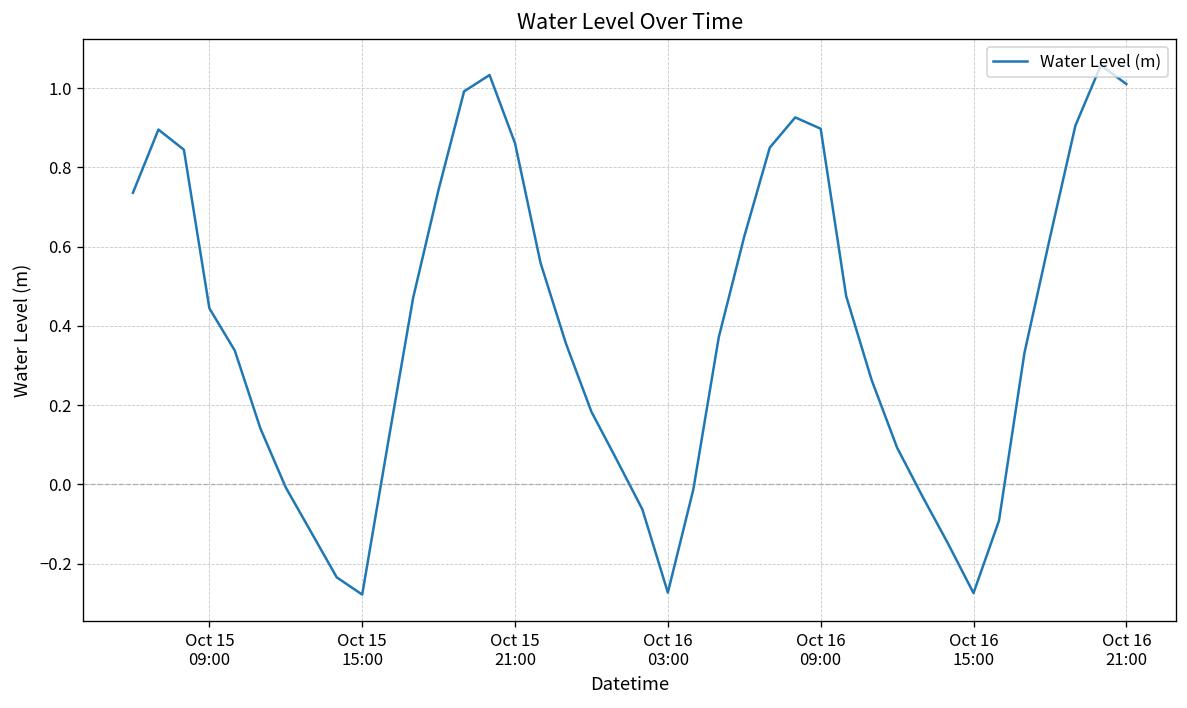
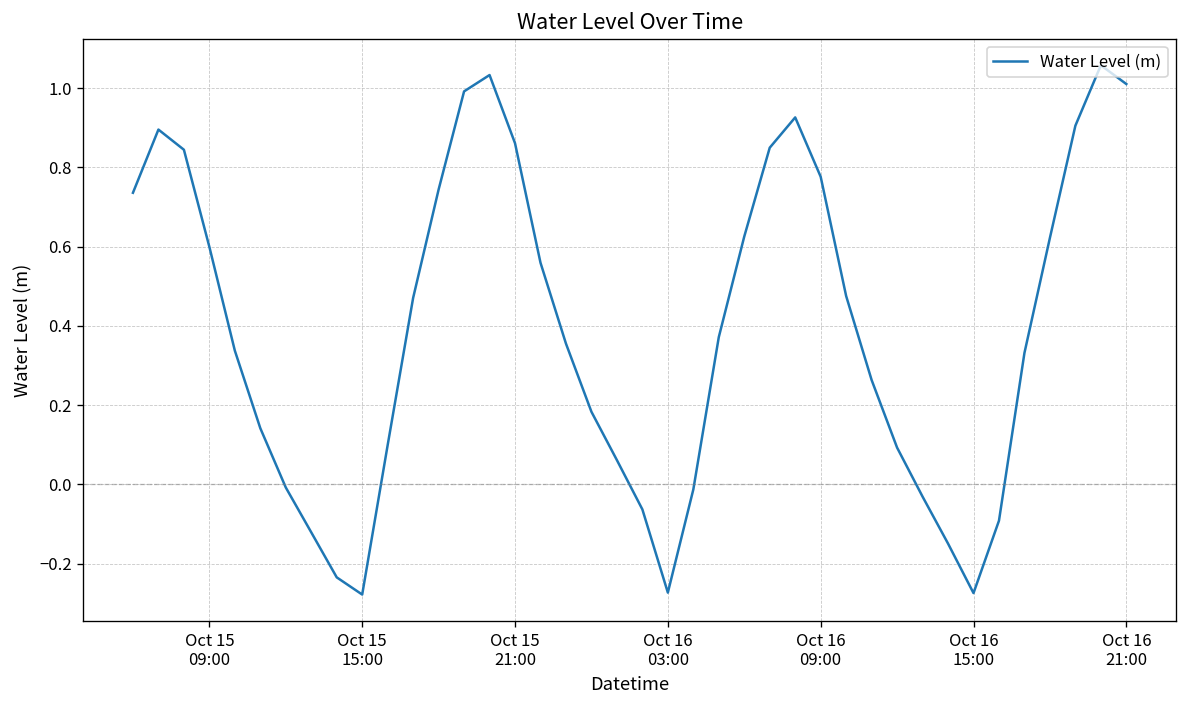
  {
-   "Oct 15 09:00": 0.44,
+   "Oct 15 09:00": 0.60,
    "Oct 15 15:00": -0.28,
    "Oct 15 21:00": 0.86,
    "Oct 16 03:00": -0.27,
-   "Oct 16 09:00": 0.90,
+   "Oct 16 09:00": 0.78,
    "Oct 16 15:00": -0.27,
    "Oct 16 21:00": 1.01
  }
